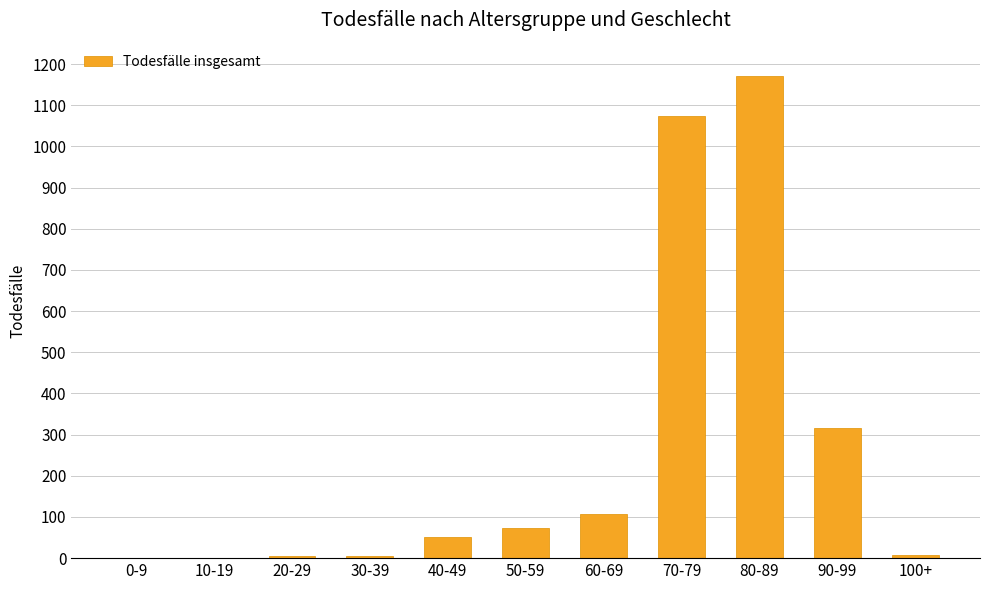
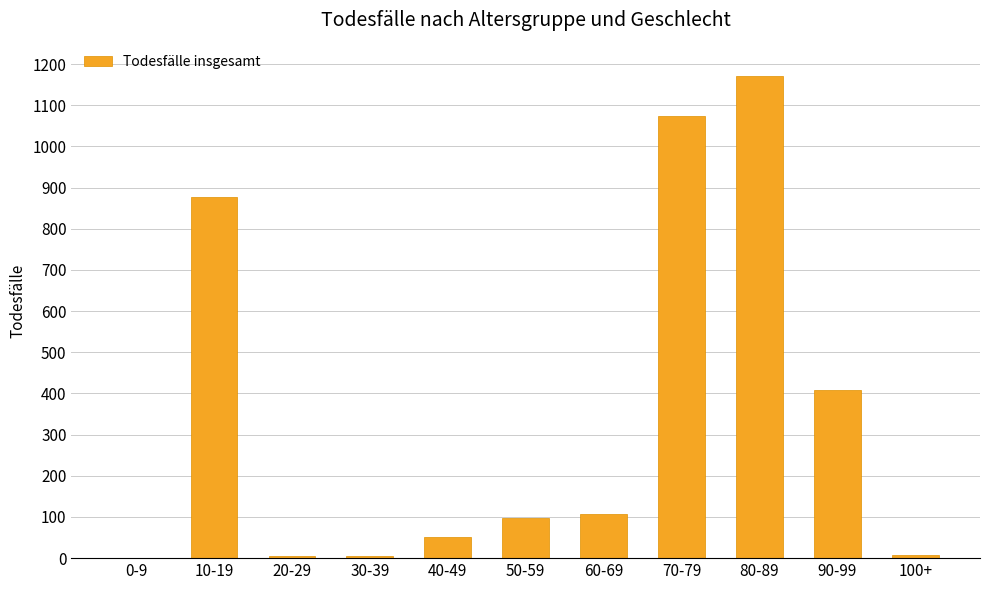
  {
    "0-9": 0,
-   "10-19": 0,
+   "10-19": 880,
    "40-49": 50,
-   "50-59": 70,
+   "50-59": 100,
    "60-69": 110,
    "70-79": 1070,
    "80-89": 1170,
-   "90-99": 320,
+   "90-99": 410,
    "100+": 10
  }
